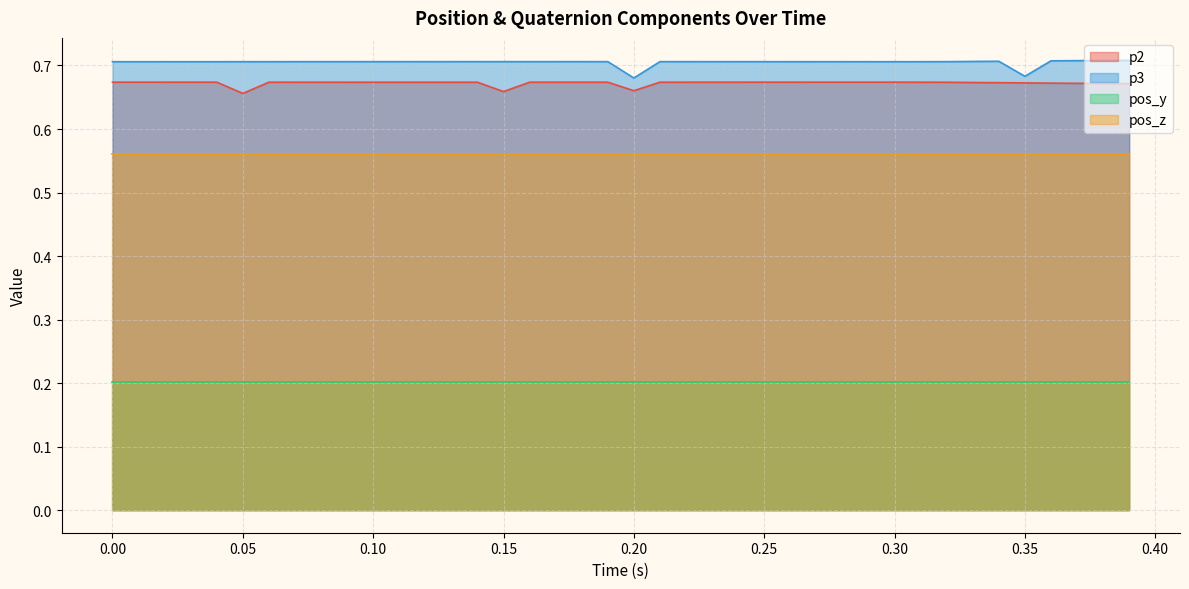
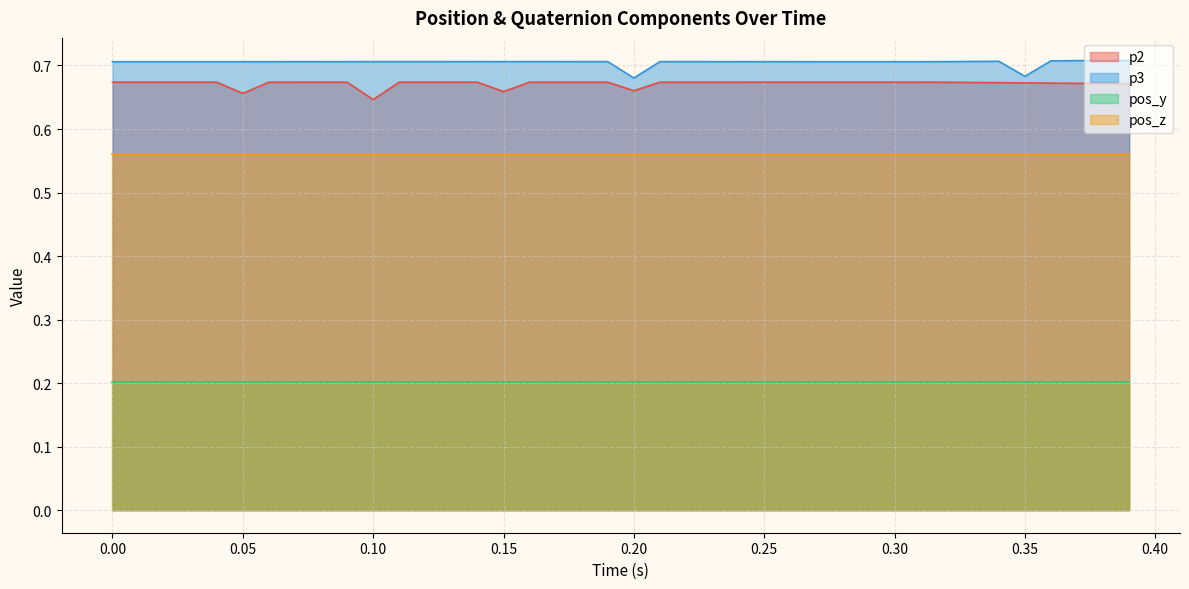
  {
    "p2": {
      "0.00": 0.67,
      "0.05": 0.66,
-     "0.10": 0.67,
+     "0.10": 0.65,
      "0.15": 0.66,
      "0.20": 0.66,
      "0.25": 0.67,
      "0.30": 0.67,
      "0.35": 0.67
    },
    "p3": {
      "0.00": 0.71,
      "0.05": 0.71,
      "0.10": 0.71,
      "0.15": 0.71,
      "0.20": 0.68,
      "0.25": 0.71,
      "0.30": 0.71,
      "0.35": 0.68
    },
    "pos_y": {
      "0.00": 0.20,
      "0.05": 0.20,
      "0.10": 0.20,
      "0.15": 0.20,
      "0.20": 0.20,
      "0.25": 0.20,
      "0.30": 0.20,
      "0.35": 0.20
    },
    "pos_z": {
      "0.00": 0.56,
      "0.05": 0.56,
      "0.10": 0.56,
      "0.15": 0.56,
      "0.20": 0.56,
      "0.25": 0.56,
      "0.30": 0.56,
      "0.35": 0.56
    }
  }
